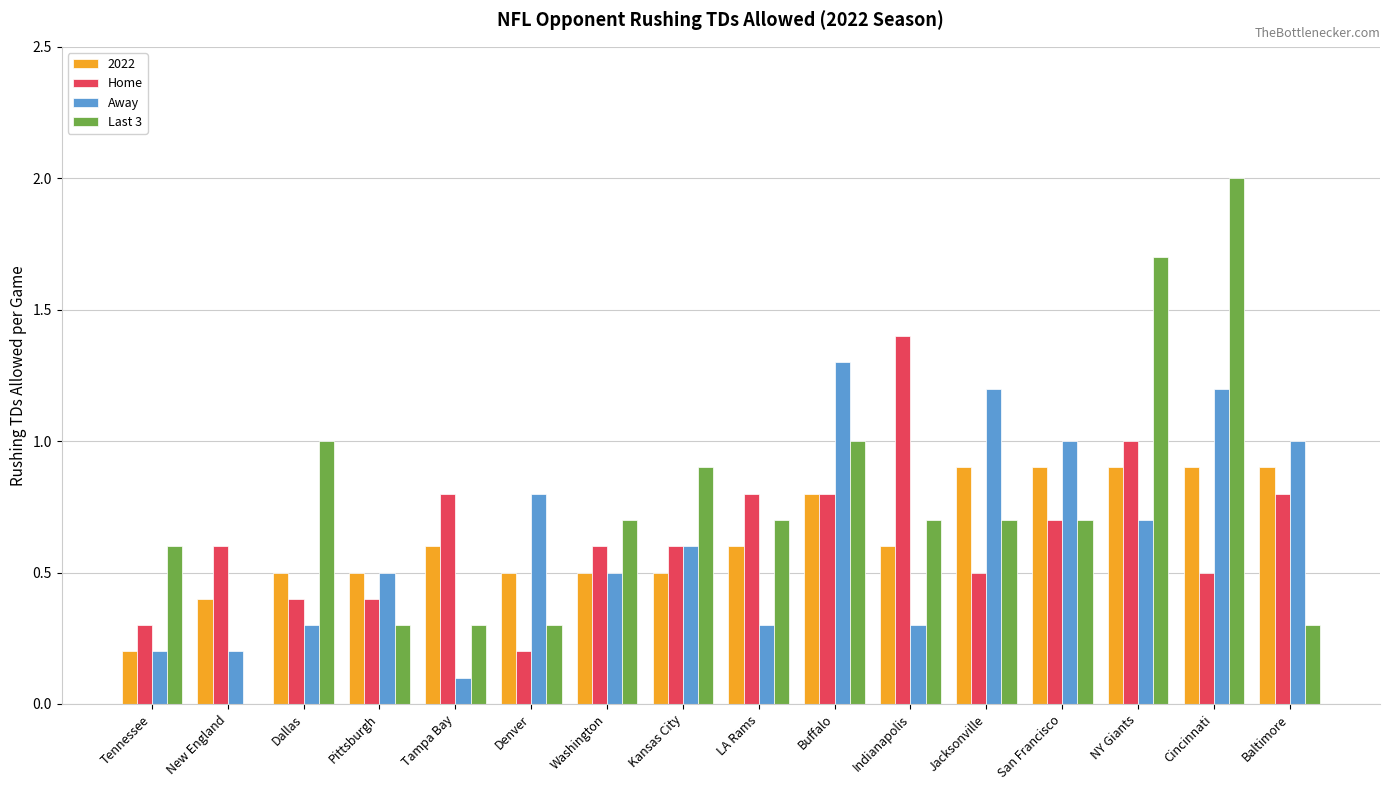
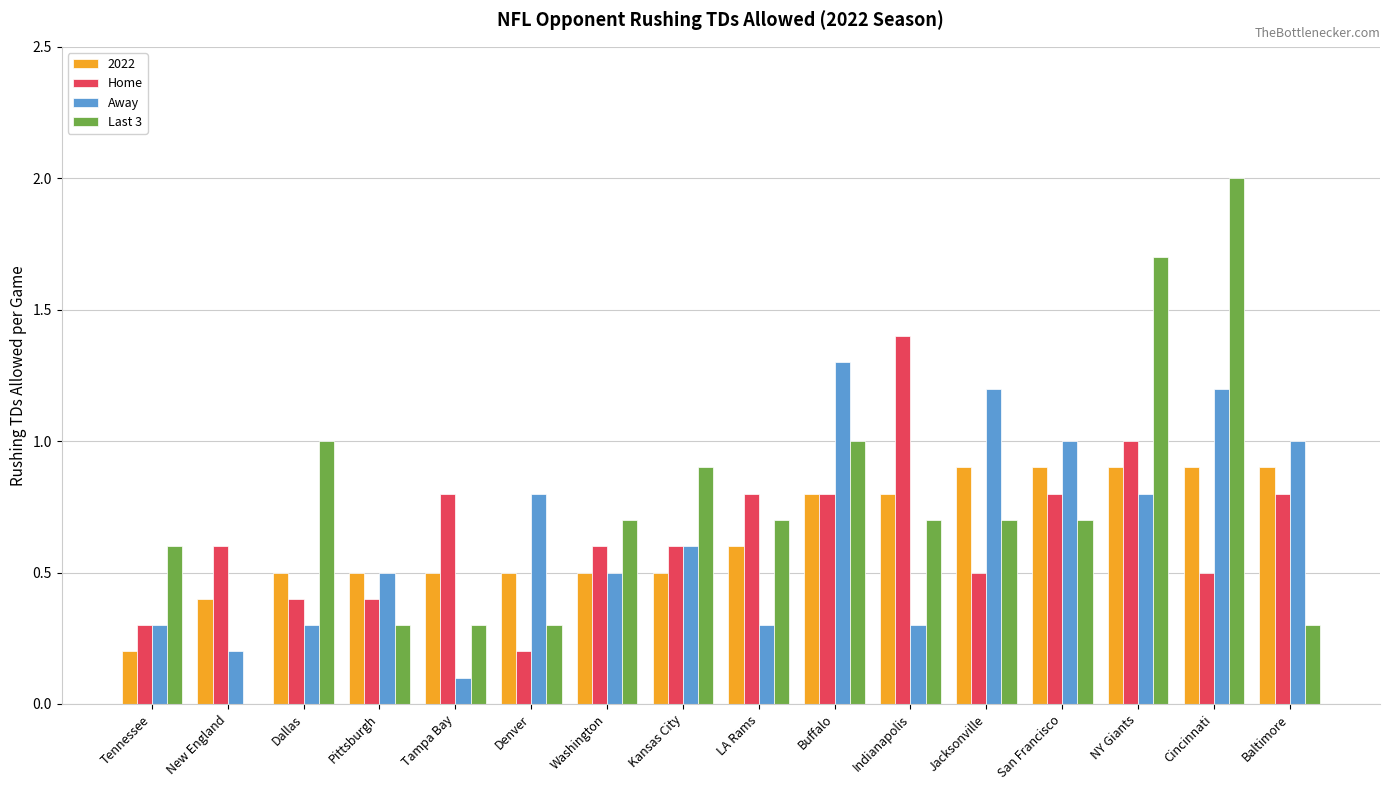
  {
    "2022": {
      "Tennessee": 0.2,
      "New England": 0.4,
      "Dallas": 0.5,
      "Pittsburgh": 0.5,
-     "Tampa Bay": 0.6,
+     "Tampa Bay": 0.5,
      "Denver": 0.5,
      "Washington": 0.5,
      "Kansas City": 0.5,
      "LA Rams": 0.6,
      "Buffalo": 0.8,
-     "Indianapolis": 0.6,
+     "Indianapolis": 0.8,
      "Jacksonville": 0.9,
      "San Francisco": 0.9,
      "NY Giants": 0.9,
      "Cincinnati": 0.9,
      "Baltimore": 0.9
    },
    "Home": {
      "Tennessee": 0.3,
      "New England": 0.6,
      "Dallas": 0.4,
      "Pittsburgh": 0.4,
      "Tampa Bay": 0.8,
      "Denver": 0.2,
      "Washington": 0.6,
      "Kansas City": 0.6,
      "LA Rams": 0.8,
      "Buffalo": 0.8,
      "Indianapolis": 1.4,
      "Jacksonville": 0.5,
-     "San Francisco": 0.7,
+     "San Francisco": 0.8,
      "NY Giants": 1.0,
      "Cincinnati": 0.5,
      "Baltimore": 0.8
    },
    "Away": {
-     "Tennessee": 0.2,
+     "Tennessee": 0.3,
      "New England": 0.2,
      "Dallas": 0.3,
      "Pittsburgh": 0.5,
      "Tampa Bay": 0.1,
      "Denver": 0.8,
      "Washington": 0.5,
      "Kansas City": 0.6,
      "LA Rams": 0.3,
      "Buffalo": 1.3,
      "Indianapolis": 0.3,
      "Jacksonville": 1.2,
      "San Francisco": 1.0,
-     "NY Giants": 0.7,
+     "NY Giants": 0.8,
      "Cincinnati": 1.2,
      "Baltimore": 1.0
    },
    "Last 3": {
      "Tennessee": 0.6,
      "New England": 0.0,
      "Dallas": 1.0,
      "Pittsburgh": 0.3,
      "Tampa Bay": 0.3,
      "Denver": 0.3,
      "Washington": 0.7,
      "Kansas City": 0.9,
      "LA Rams": 0.7,
      "Buffalo": 1.0,
      "Indianapolis": 0.7,
      "Jacksonville": 0.7,
      "San Francisco": 0.7,
      "NY Giants": 1.7,
      "Cincinnati": 2.0,
      "Baltimore": 0.3
    }
  }
